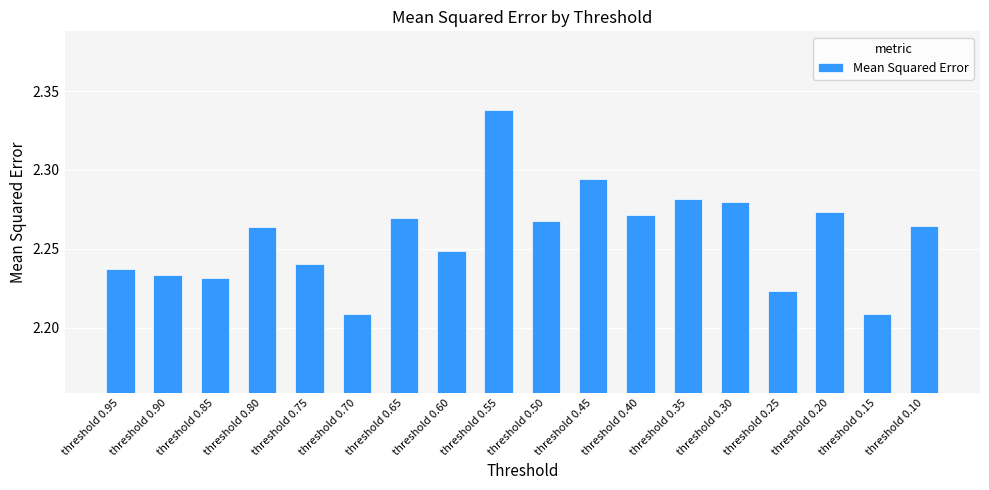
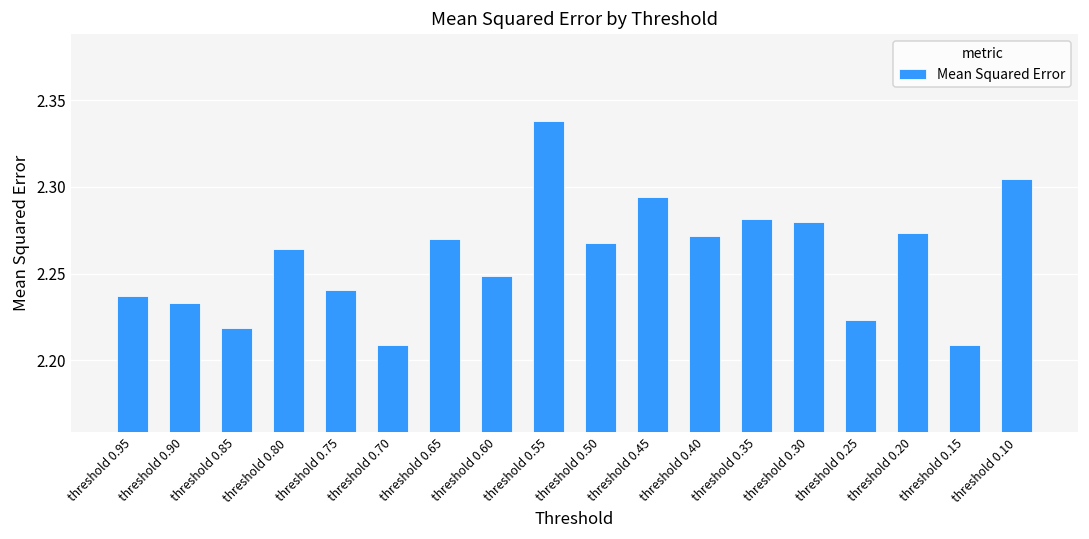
  {
    "threshold 0.95": 2.237,
    "threshold 0.90": 2.233,
-   "threshold 0.85": 2.231,
+   "threshold 0.85": 2.219,
    "threshold 0.80": 2.264,
    "threshold 0.75": 2.240,
    "threshold 0.70": 2.209,
    "threshold 0.65": 2.270,
    "threshold 0.60": 2.249,
    "threshold 0.55": 2.338,
    "threshold 0.50": 2.267,
    "threshold 0.45": 2.294,
    "threshold 0.40": 2.271,
    "threshold 0.35": 2.281,
    "threshold 0.30": 2.280,
    "threshold 0.25": 2.224,
    "threshold 0.20": 2.273,
    "threshold 0.15": 2.209,
-   "threshold 0.10": 2.264
+   "threshold 0.10": 2.305
  }
